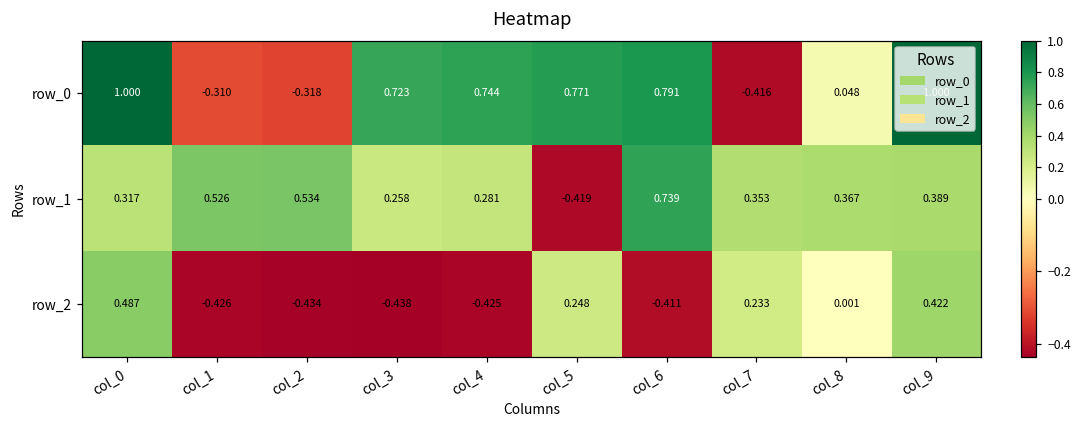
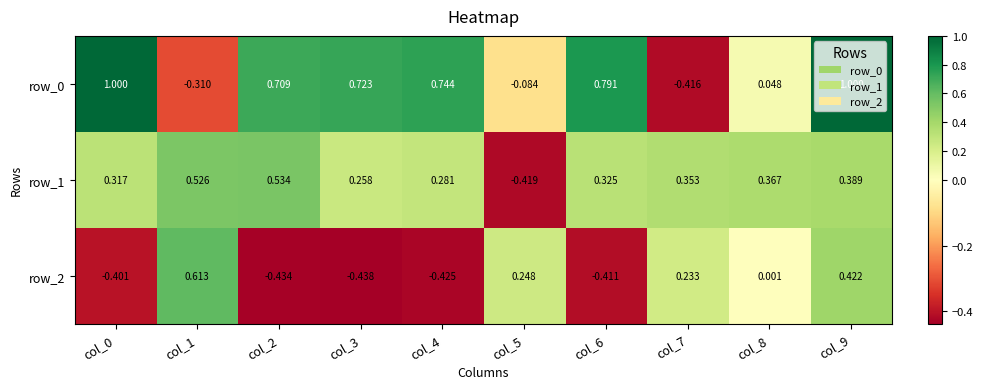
  {
    "row_0": {
      "col_0": 1.000,
      "col_1": -0.310,
-     "col_2": -0.318,
+     "col_2": 0.709,
      "col_3": 0.723,
      "col_4": 0.744,
-     "col_5": 0.771,
+     "col_5": -0.084,
      "col_6": 0.791,
      "col_7": -0.416,
      "col_8": 0.048
    },
    "row_1": {
      "col_0": 0.317,
      "col_1": 0.526,
      "col_2": 0.534,
      "col_3": 0.258,
      "col_4": 0.281,
      "col_5": -0.419,
-     "col_6": 0.739,
+     "col_6": 0.325,
      "col_7": 0.353,
      "col_8": 0.367,
      "col_9": 0.389
    },
    "row_2": {
-     "col_0": 0.487,
-     "col_1": -0.426,
+     "col_0": -0.401,
+     "col_1": 0.613,
      "col_2": -0.434,
      "col_3": -0.438,
      "col_4": -0.425,
      "col_5": 0.248,
      "col_6": -0.411,
      "col_7": 0.233,
      "col_8": 0.001,
      "col_9": 0.422
    }
  }
